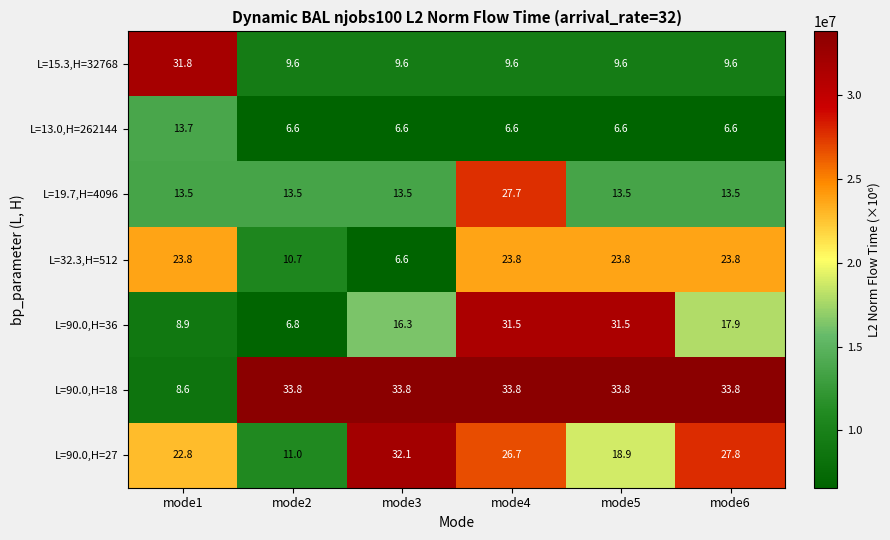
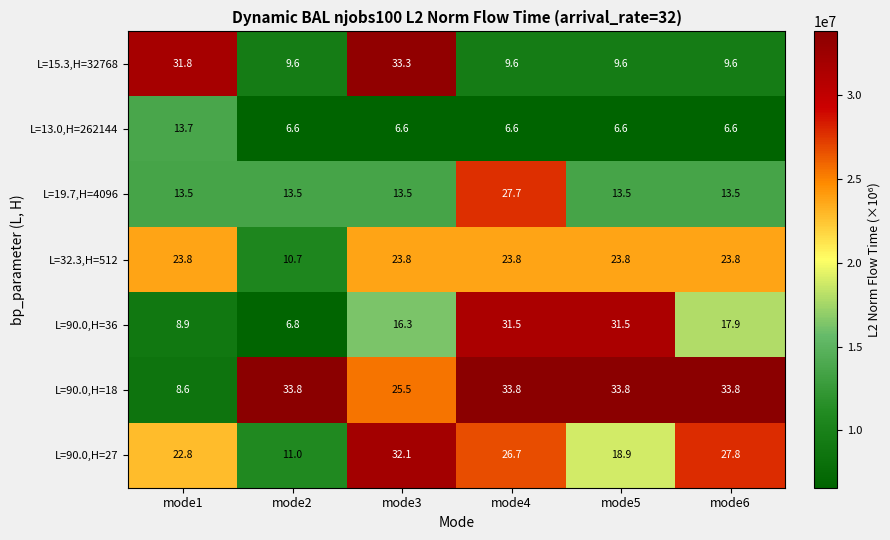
  {
    "L=15.3,H=32768": {
      "mode1": 31.8,
      "mode2": 9.6,
-     "mode3": 9.6,
+     "mode3": 33.3,
      "mode4": 9.6,
      "mode5": 9.6,
      "mode6": 9.6
    },
    "L=13.0,H=262144": {
      "mode1": 13.7,
      "mode2": 6.6,
      "mode3": 6.6,
      "mode4": 6.6,
      "mode5": 6.6,
      "mode6": 6.6
    },
    "L=19.7,H=4096": {
      "mode1": 13.5,
      "mode2": 13.5,
      "mode3": 13.5,
      "mode4": 27.7,
      "mode5": 13.5,
      "mode6": 13.5
    },
    "L=32.3,H=512": {
      "mode1": 23.8,
      "mode2": 10.7,
-     "mode3": 6.6,
+     "mode3": 23.8,
      "mode4": 23.8,
      "mode5": 23.8,
      "mode6": 23.8
    },
    "L=90.0,H=36": {
      "mode1": 8.9,
      "mode2": 6.8,
      "mode3": 16.3,
      "mode4": 31.5,
      "mode5": 31.5,
      "mode6": 17.9
    },
    "L=90.0,H=18": {
      "mode1": 8.6,
      "mode2": 33.8,
-     "mode3": 33.8,
+     "mode3": 25.5,
      "mode4": 33.8,
      "mode5": 33.8,
      "mode6": 33.8
    },
    "L=90.0,H=27": {
      "mode1": 22.8,
      "mode2": 11.0,
      "mode3": 32.1,
      "mode4": 26.7,
      "mode5": 18.9,
      "mode6": 27.8
    }
  }
